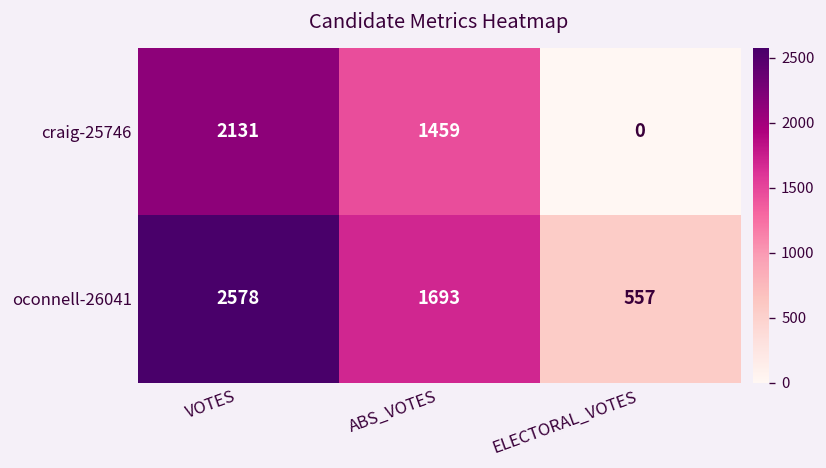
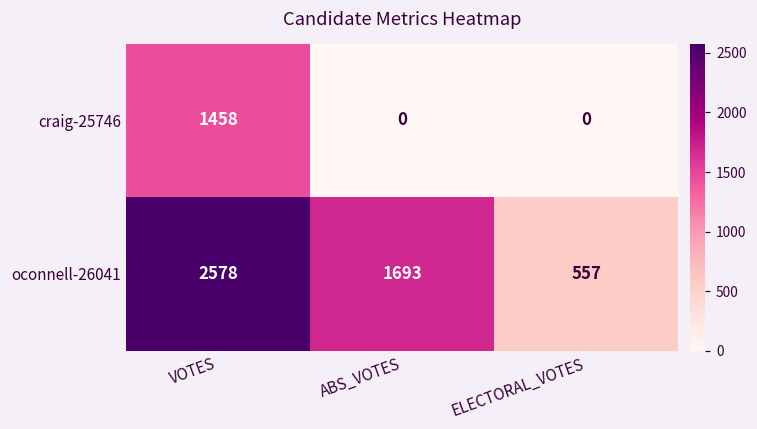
  {
    "craig-25746": {
-     "VOTES": 2131,
-     "ABS_VOTES": 1459,
+     "VOTES": 1458,
+     "ABS_VOTES": 0,
      "ELECTORAL_VOTES": 0
    },
    "oconnell-26041": {
      "VOTES": 2578,
      "ABS_VOTES": 1693,
      "ELECTORAL_VOTES": 557
    }
  }
